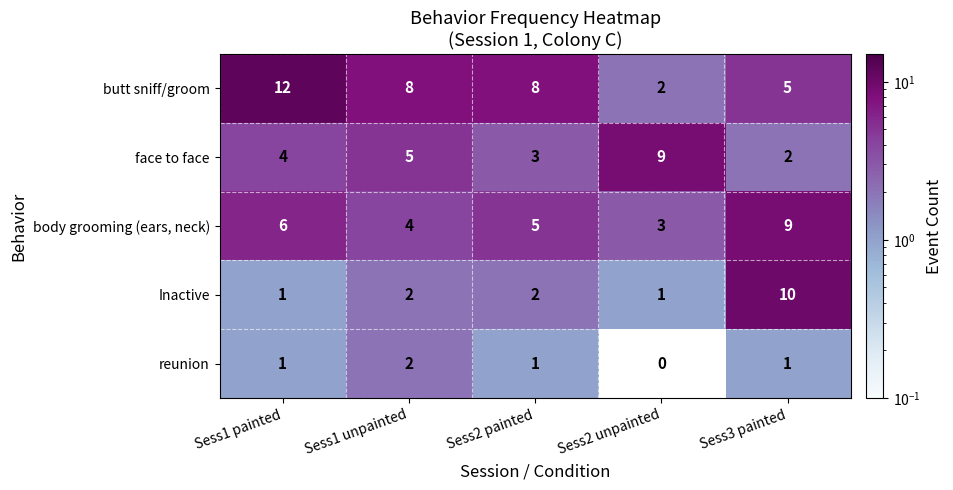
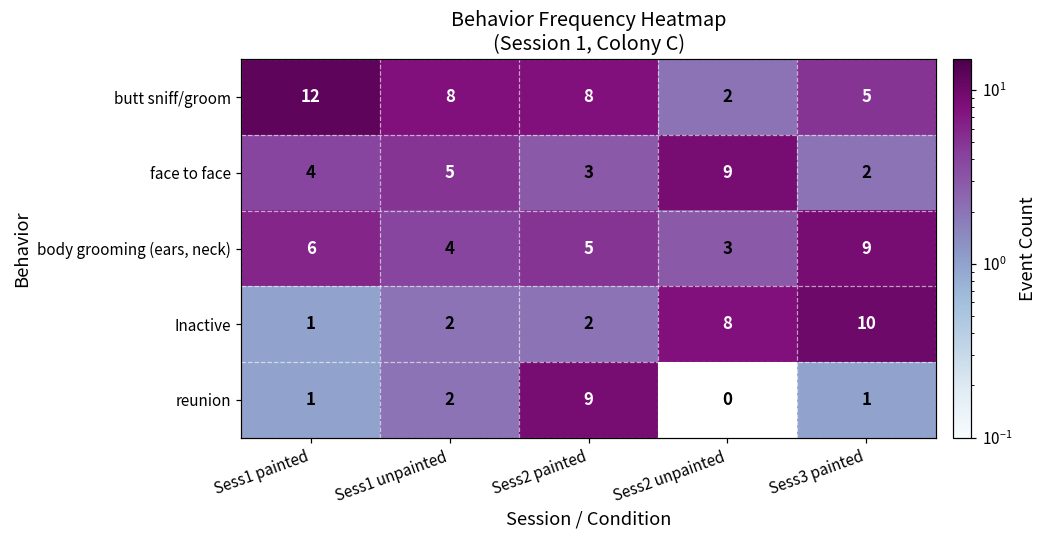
  {
    "butt sniff/groom": {
      "Sess1 painted": 12,
      "Sess1 unpainted": 8,
      "Sess2 painted": 8,
      "Sess2 unpainted": 2,
      "Sess3 painted": 5
    },
    "face to face": {
      "Sess1 painted": 4,
      "Sess1 unpainted": 5,
      "Sess2 painted": 3,
      "Sess2 unpainted": 9,
      "Sess3 painted": 2
    },
    "body grooming (ears, neck)": {
      "Sess1 painted": 6,
      "Sess1 unpainted": 4,
      "Sess2 painted": 5,
      "Sess2 unpainted": 3,
      "Sess3 painted": 9
    },
    "Inactive": {
      "Sess1 painted": 1,
      "Sess1 unpainted": 2,
      "Sess2 painted": 2,
-     "Sess2 unpainted": 1,
+     "Sess2 unpainted": 8,
      "Sess3 painted": 10
    },
    "reunion": {
      "Sess1 painted": 1,
      "Sess1 unpainted": 2,
-     "Sess2 painted": 1,
+     "Sess2 painted": 9,
      "Sess2 unpainted": 0,
      "Sess3 painted": 1
    }
  }
